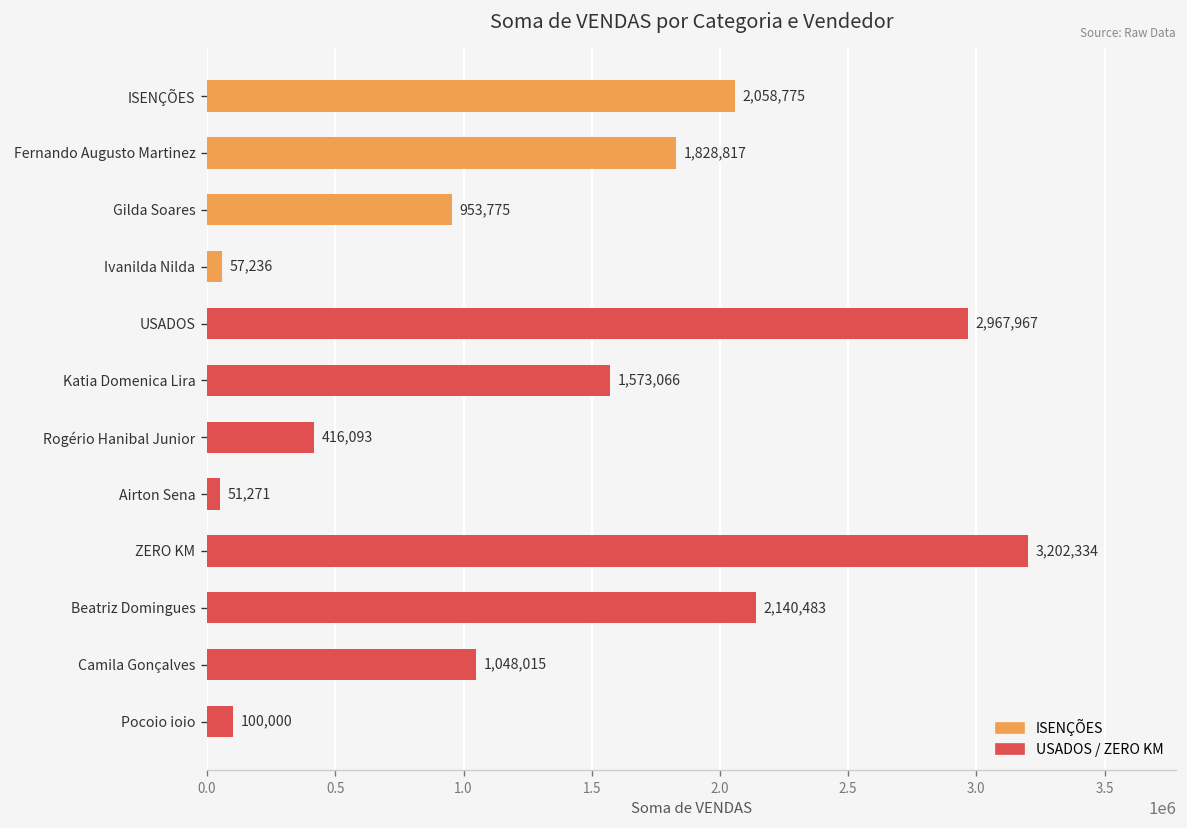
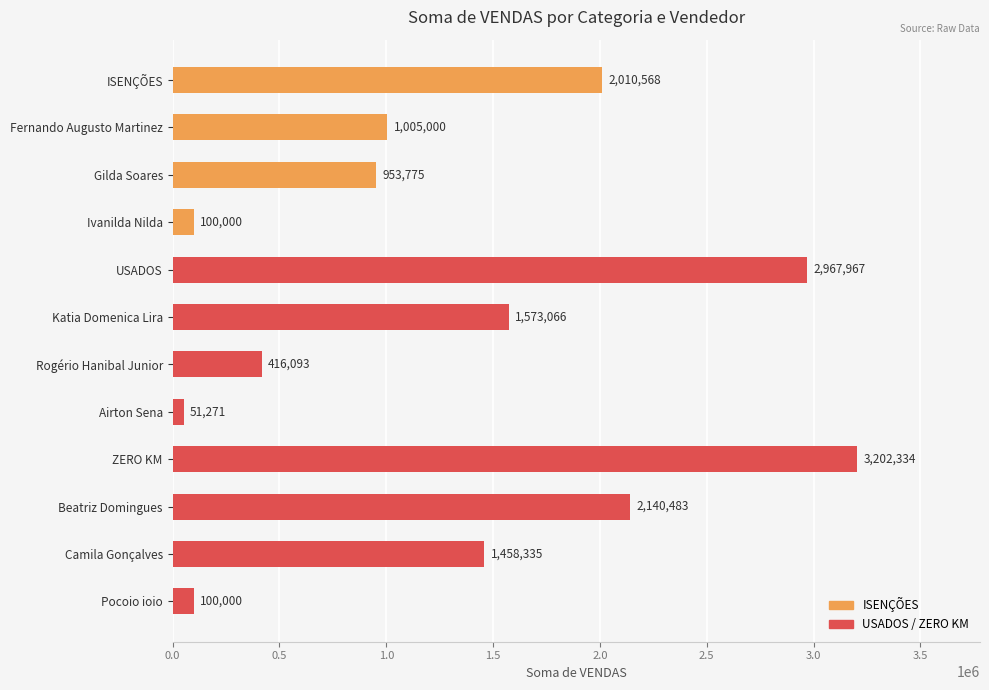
  {
-   "ISENÇÕES": "2,058,775",
-   "Fernando Augusto Martinez": "1,828,817",
+   "ISENÇÕES": "2,010,568",
+   "Fernando Augusto Martinez": "1,005,000",
    "Gilda Soares": "953,775",
-   "Ivanilda Nilda": "57,236",
+   "Ivanilda Nilda": "100,000",
    "USADOS": "2,967,967",
    "Katia Domenica Lira": "1,573,066",
    "Rogério Hanibal Junior": "416,093",
    "Airton Sena": "51,271",
    "ZERO KM": "3,202,334",
    "Beatriz Domingues": "2,140,483",
-   "Camila Gonçalves": "1,048,015",
+   "Camila Gonçalves": "1,458,335",
    "Pocoio ioio": "100,000"
  }
